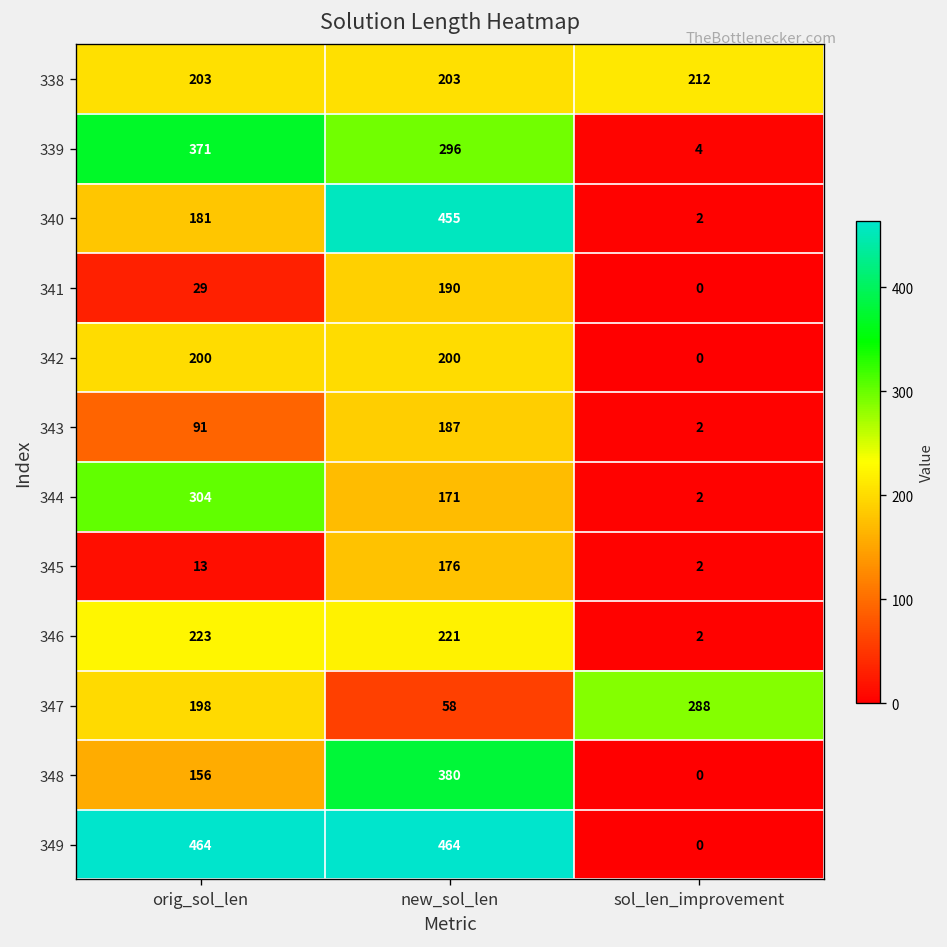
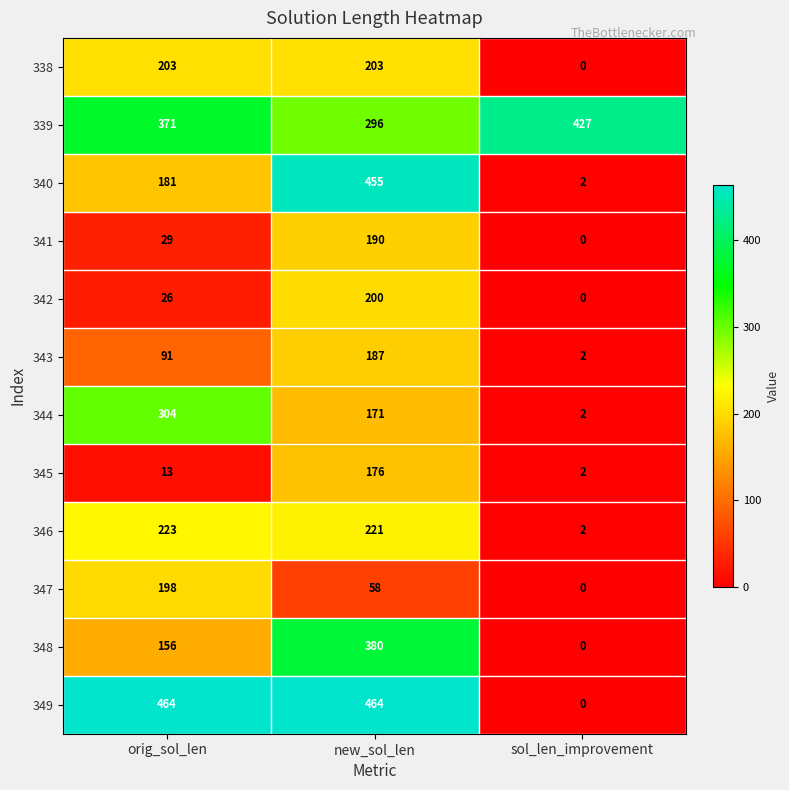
  {
    "338": {
      "orig_sol_len": 203,
      "new_sol_len": 203,
-     "sol_len_improvement": 212
+     "sol_len_improvement": 0
    },
    "339": {
      "orig_sol_len": 371,
      "new_sol_len": 296,
-     "sol_len_improvement": 4
+     "sol_len_improvement": 427
    },
    "340": {
      "orig_sol_len": 181,
      "new_sol_len": 455,
      "sol_len_improvement": 2
    },
    "341": {
      "orig_sol_len": 29,
      "new_sol_len": 190,
      "sol_len_improvement": 0
    },
    "342": {
-     "orig_sol_len": 200,
+     "orig_sol_len": 26,
      "new_sol_len": 200,
      "sol_len_improvement": 0
    },
    "343": {
      "orig_sol_len": 91,
      "new_sol_len": 187,
      "sol_len_improvement": 2
    },
    "344": {
      "orig_sol_len": 304,
      "new_sol_len": 171,
      "sol_len_improvement": 2
    },
    "345": {
      "orig_sol_len": 13,
      "new_sol_len": 176,
      "sol_len_improvement": 2
    },
    "346": {
      "orig_sol_len": 223,
      "new_sol_len": 221,
      "sol_len_improvement": 2
    },
    "347": {
      "orig_sol_len": 198,
      "new_sol_len": 58,
-     "sol_len_improvement": 288
+     "sol_len_improvement": 0
    },
    "348": {
      "orig_sol_len": 156,
      "new_sol_len": 380,
      "sol_len_improvement": 0
    },
    "349": {
      "orig_sol_len": 464,
      "new_sol_len": 464,
      "sol_len_improvement": 0
    }
  }
